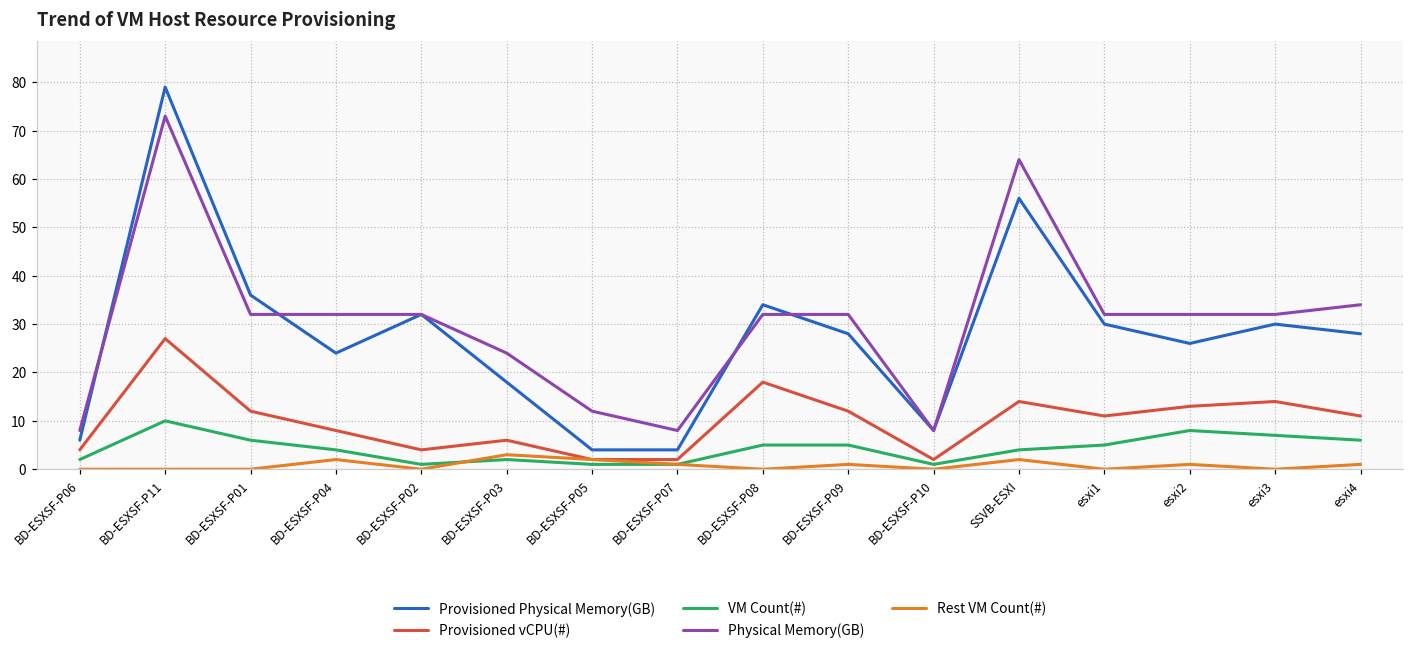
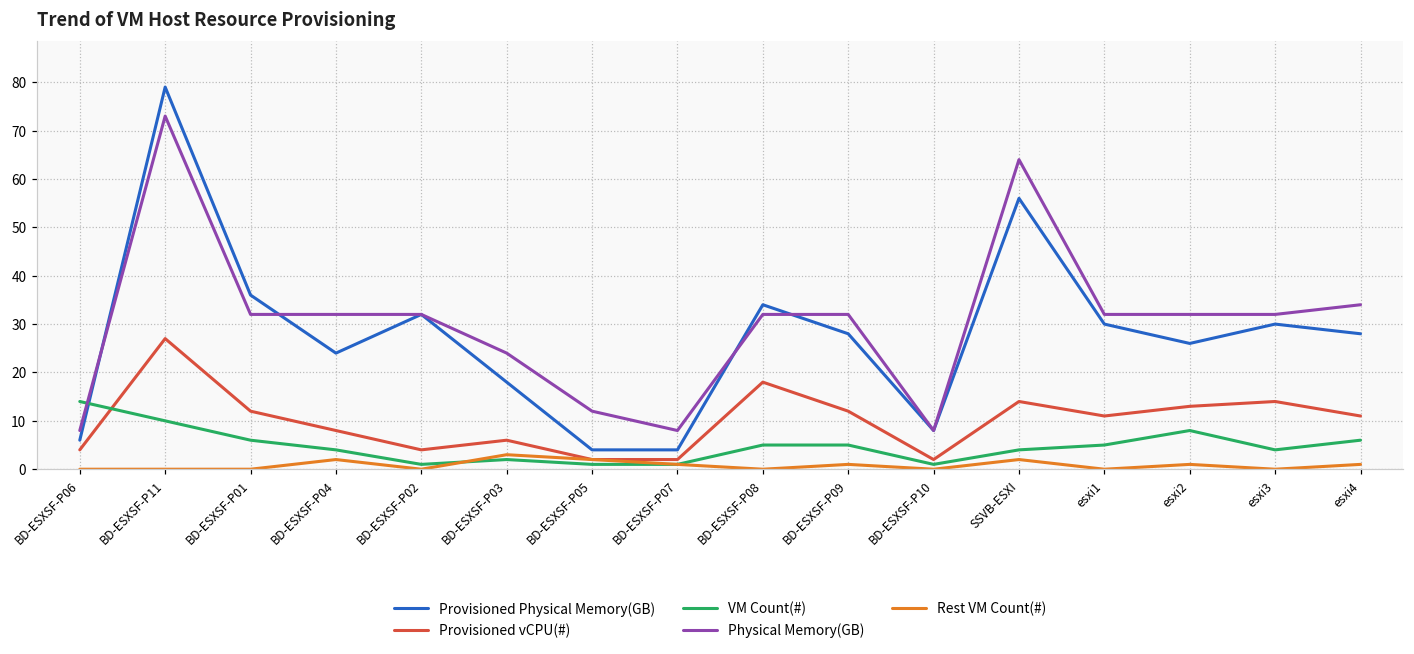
  {
    "Provisioned Physical Memory(GB)": {
      "BD-ESXSF-P06": 6,
      "BD-ESXSF-P11": 79,
      "BD-ESXSF-P01": 36,
      "BD-ESXSF-P04": 24,
      "BD-ESXSF-P03": 18,
      "BD-ESXSF-P05": 4,
      "BD-ESXSF-P07": 4,
      "BD-ESXSF-P08": 34,
      "BD-ESXSF-P09": 28,
      "SSVB-ESXI": 56,
      "esxi1": 30,
      "esxi2": 26,
      "esxi3": 30,
      "esxi4": 28
    },
    "VM Count(#)": {
-     "BD-ESXSF-P06": 2,
+     "BD-ESXSF-P06": 14,
      "BD-ESXSF-P11": 10,
      "BD-ESXSF-P01": 6,
      "BD-ESXSF-P04": 4,
      "BD-ESXSF-P02": 1,
      "BD-ESXSF-P03": 2,
      "BD-ESXSF-P05": 1,
      "BD-ESXSF-P08": 5,
      "BD-ESXSF-P09": 5,
      "BD-ESXSF-P10": 1,
      "SSVB-ESXI": 4,
      "esxi1": 5,
      "esxi2": 8,
-     "esxi3": 7,
+     "esxi3": 4,
      "esxi4": 6
    },
    "Physical Memory(GB)": {
      "BD-ESXSF-P06": 8,
      "BD-ESXSF-P11": 73,
      "BD-ESXSF-P01": 32,
      "BD-ESXSF-P04": 32,
      "BD-ESXSF-P03": 24,
      "BD-ESXSF-P05": 12,
      "BD-ESXSF-P07": 8,
      "BD-ESXSF-P08": 32,
      "BD-ESXSF-P09": 32,
      "SSVB-ESXI": 64,
      "esxi1": 32,
      "esxi2": 32,
      "esxi3": 32,
      "esxi4": 34
    }
  }
